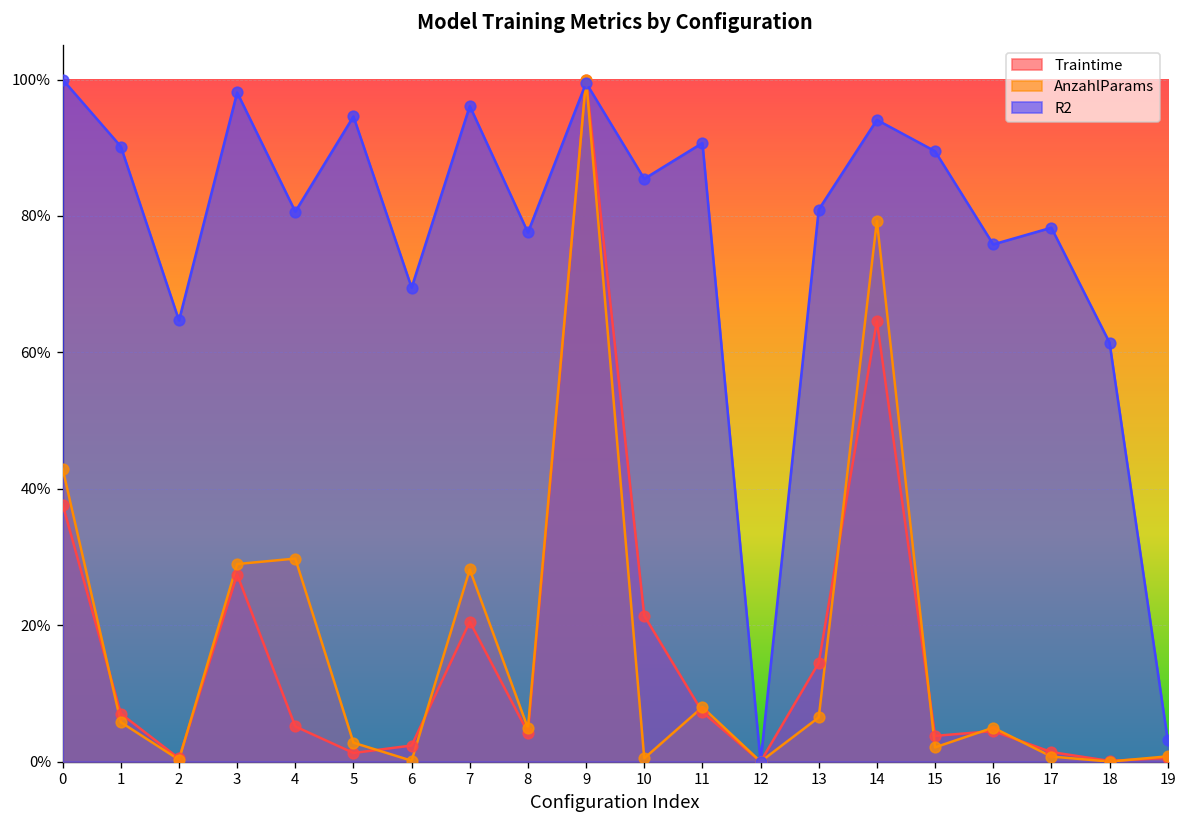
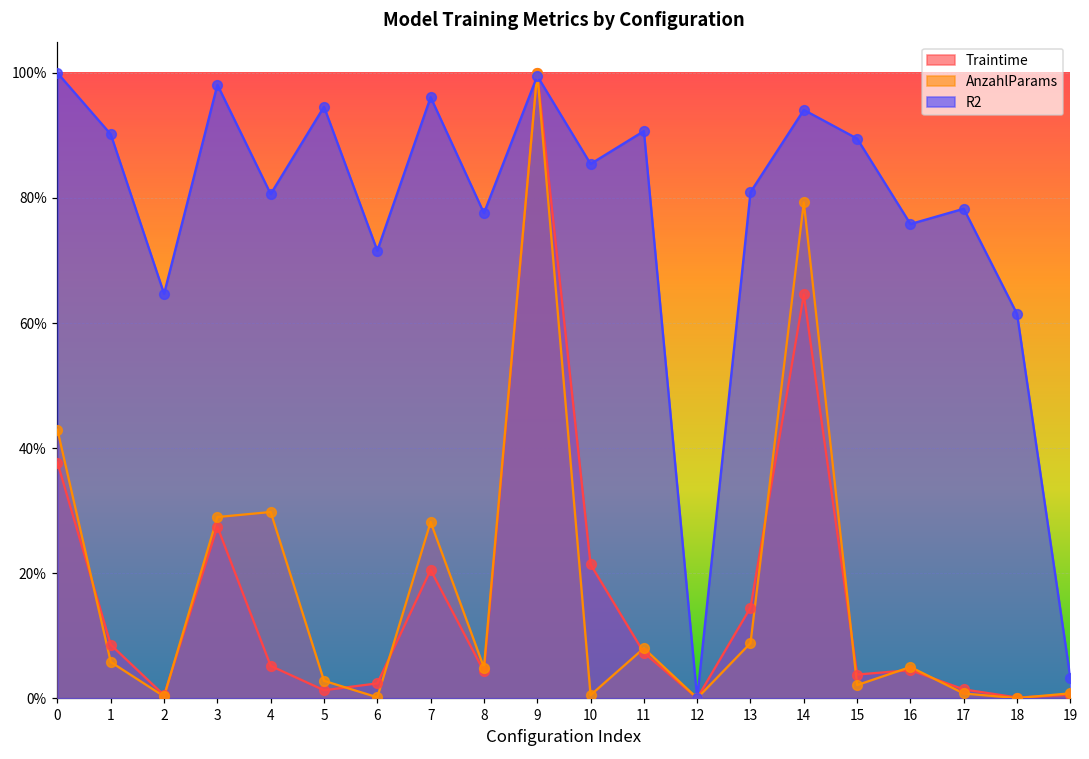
  {
    "Traintime": {
      "0": "38%",
-     "1": "7%",
+     "1": "9%",
      "3": "27%",
      "4": "5%",
      "5": "1%",
      "6": "2%",
      "7": "21%",
      "8": "4%",
      "10": "21%",
      "11": "7%",
      "13": "14%",
      "14": "65%",
      "15": "4%",
      "16": "4%",
      "17": "1%"
    },
    "AnzahlParams": {
      "0": "43%",
      "1": "6%",
      "3": "29%",
      "4": "30%",
      "5": "3%",
      "6": "0%",
      "7": "28%",
      "8": "5%",
      "10": "0%",
      "11": "8%",
-     "13": "6%",
+     "13": "9%",
      "14": "79%",
      "15": "2%",
      "16": "5%",
      "17": "1%"
    },
    "R2": {
      "0": "100%",
      "1": "90%",
      "2": "65%",
      "3": "98%",
      "4": "81%",
      "5": "95%",
-     "6": "69%",
+     "6": "72%",
      "7": "96%",
      "8": "78%",
      "9": "100%",
      "10": "85%",
      "11": "91%",
      "13": "81%",
      "14": "94%",
      "15": "89%",
      "16": "76%",
      "17": "78%",
      "18": "61%",
      "19": "3%"
    }
  }
